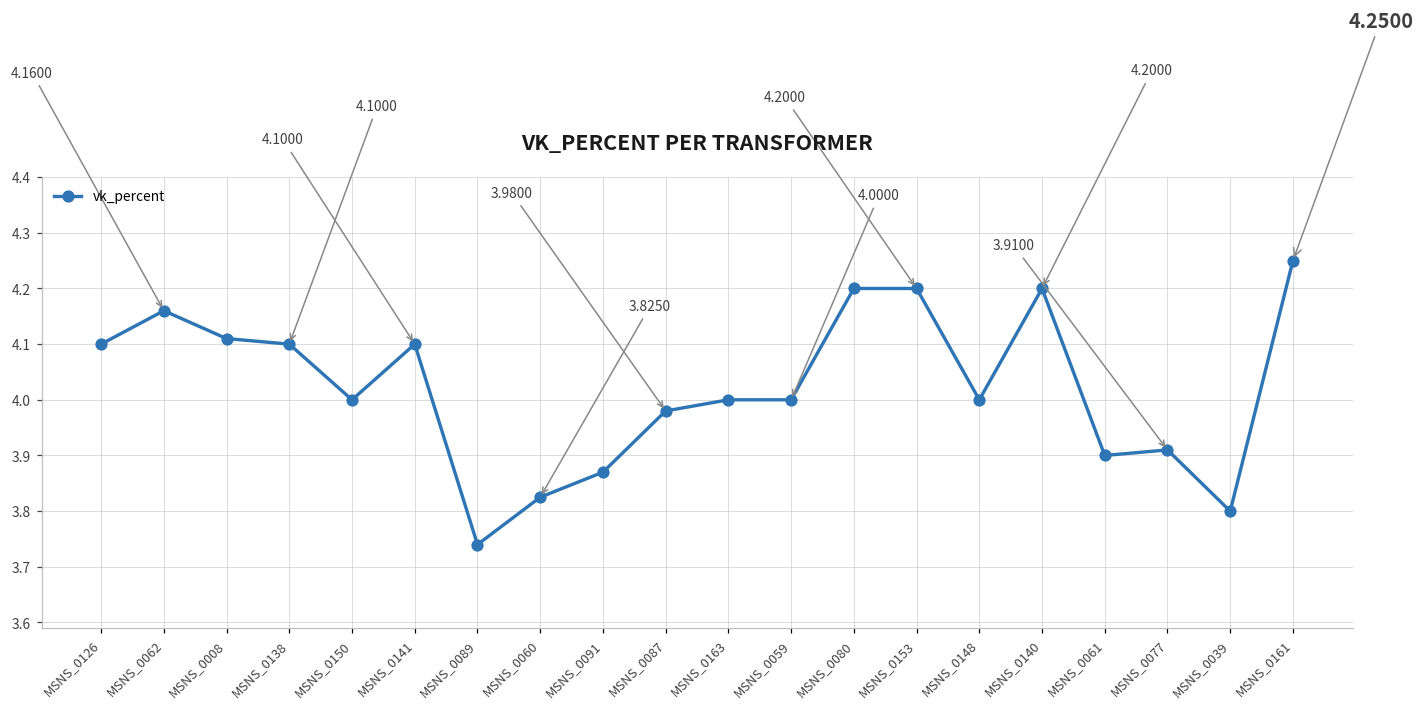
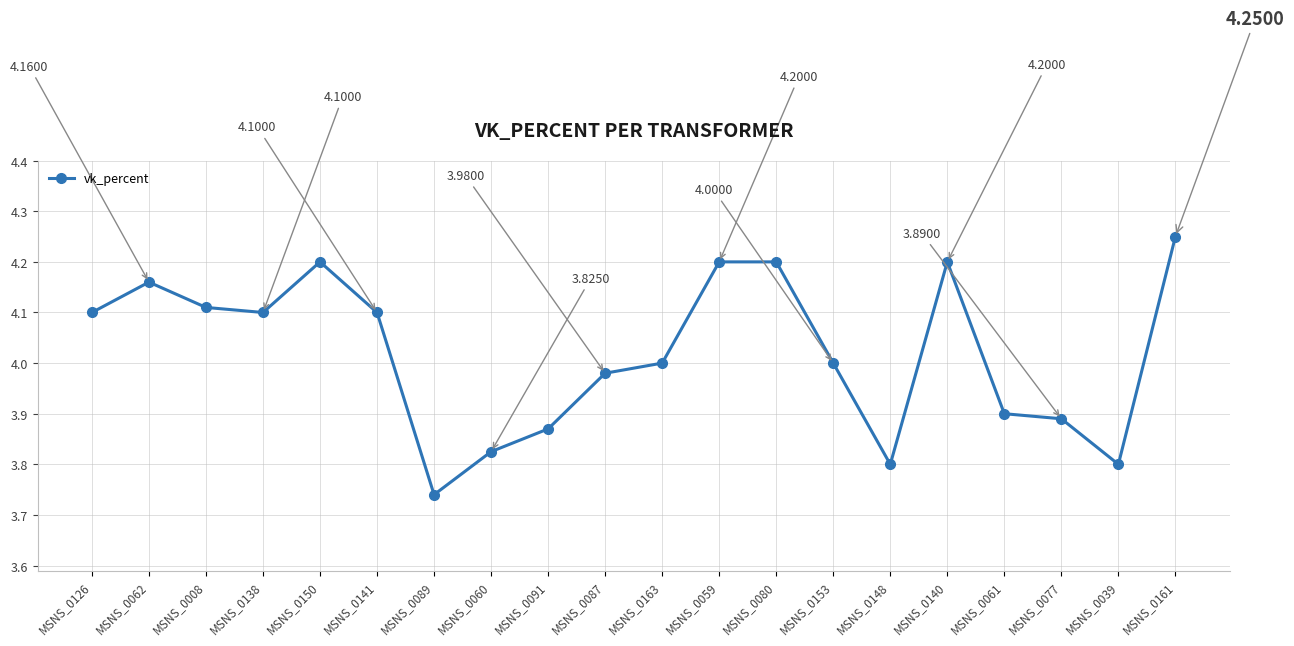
  {
    "MSNS_0062": 4.1600,
-   "MSNS_0150": 4.0000,
-   "MSNS_0059": 4.0,
-   "MSNS_0153": 4.2000,
-   "MSNS_0148": 4.0,
-   "MSNS_0077": 3.9100,
+   "MSNS_0150": 4.2000,
+   "MSNS_0059": 4.2,
+   "MSNS_0153": 4.0000,
+   "MSNS_0148": 3.8,
+   "MSNS_0077": 3.8900,
    "MSNS_0161": 4.2500
  }
